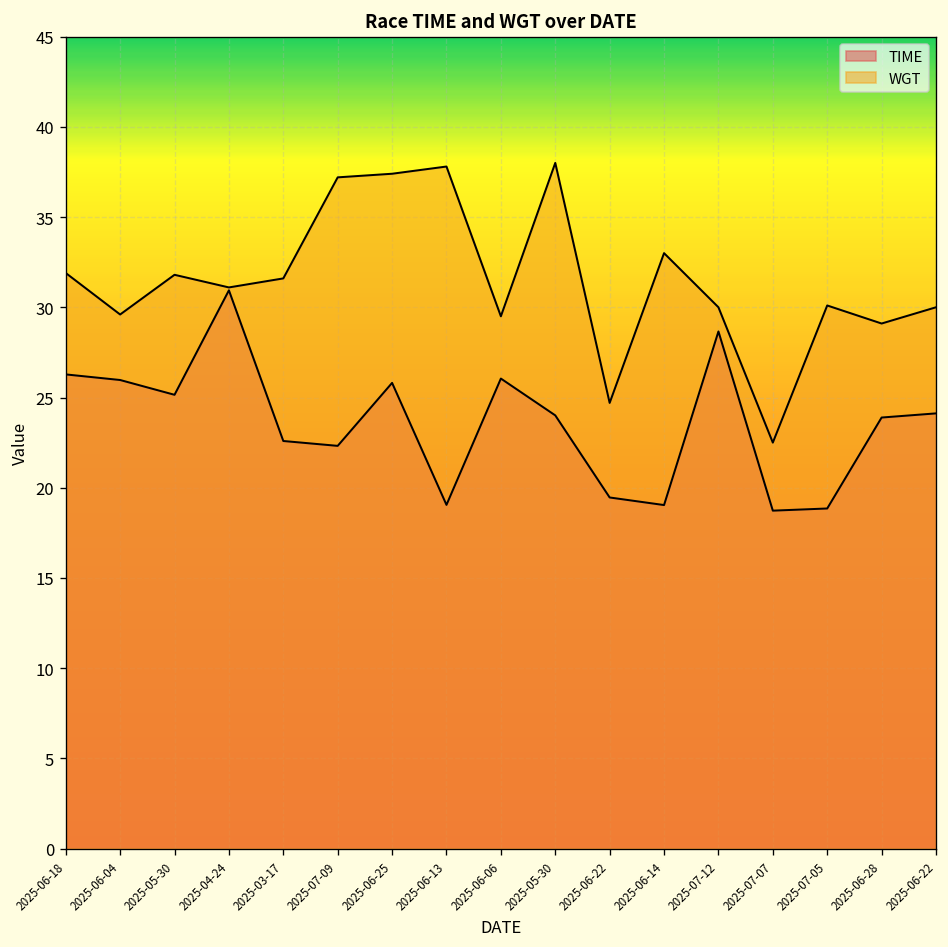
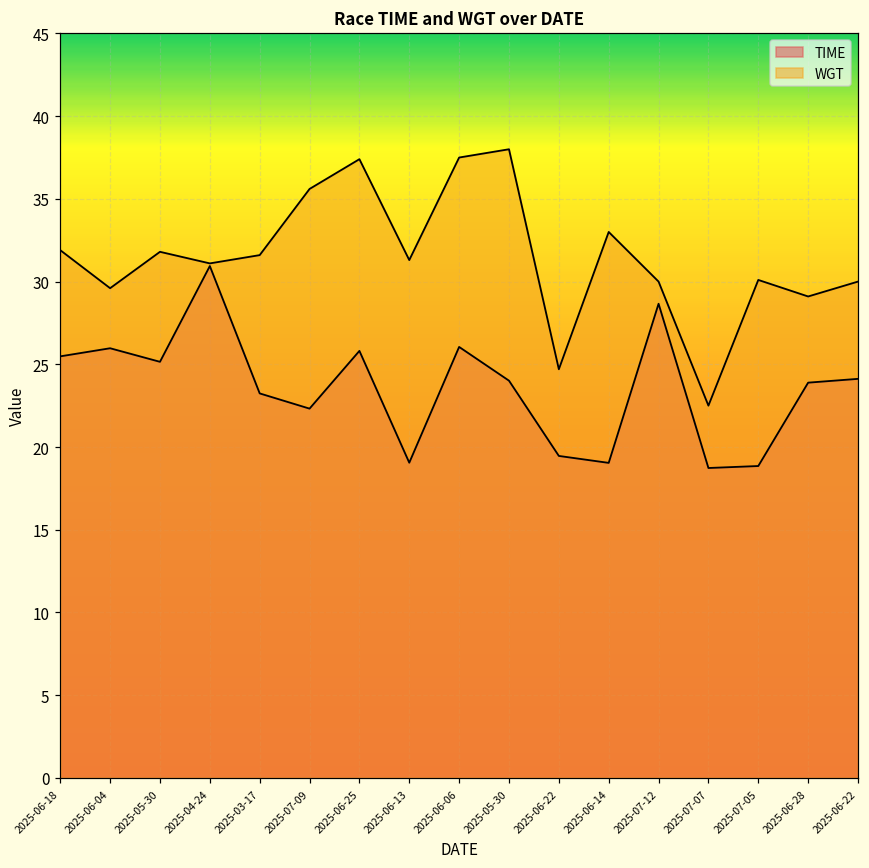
  {
    "TIME": {
-     "2025-06-18": 26.3,
+     "2025-06-18": 25.5,
      "2025-06-04": 26.0,
-     "2025-03-17": 22.6,
+     "2025-03-17": 23.2,
      "2025-07-09": 22.3,
      "2025-06-25": 25.8,
      "2025-06-13": 19.1,
      "2025-06-06": 26.1,
      "2025-06-14": 19.0,
      "2025-07-12": 28.7,
      "2025-07-07": 18.7,
      "2025-07-05": 18.9,
      "2025-06-28": 23.9
    },
    "WGT": {
      "2025-06-18": 31.9,
      "2025-06-04": 29.6,
      "2025-03-17": 31.6,
-     "2025-07-09": 37.2,
+     "2025-07-09": 35.6,
      "2025-06-25": 37.4,
-     "2025-06-13": 37.8,
-     "2025-06-06": 29.5,
+     "2025-06-13": 31.3,
+     "2025-06-06": 37.5,
      "2025-06-14": 33.0,
      "2025-07-12": 30.0,
      "2025-07-07": 22.5,
      "2025-07-05": 30.1,
      "2025-06-28": 29.1
    }
  }
